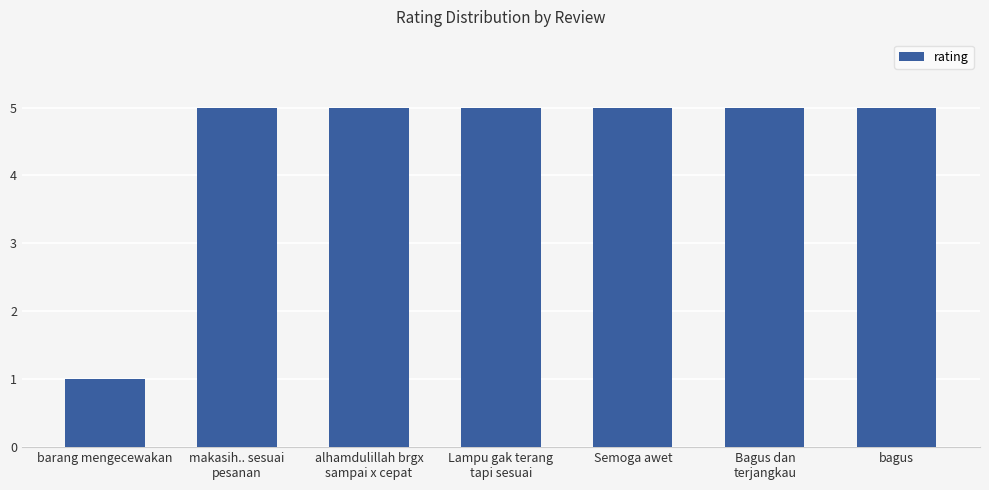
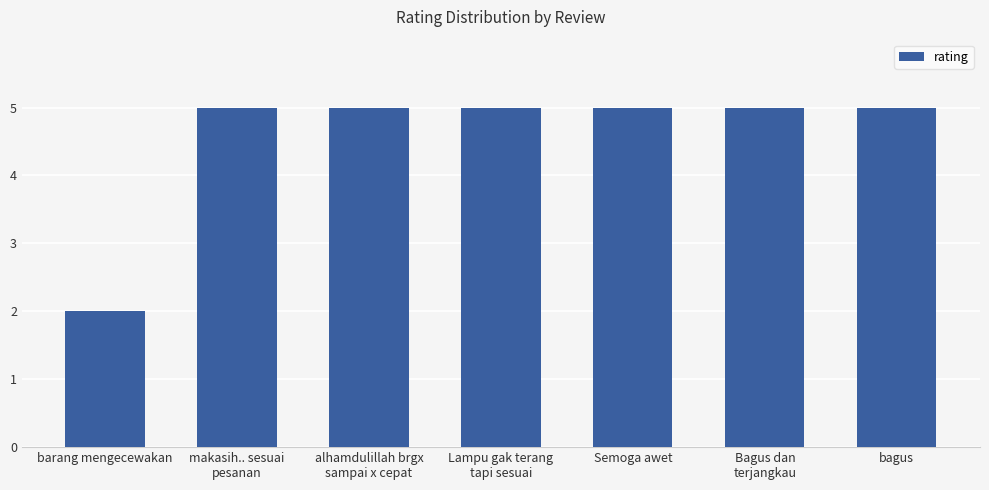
  {
-   "barang mengecewakan": 1,
+   "barang mengecewakan": 2,
    "makasih.. sesuai pesanan": 5,
    "alhamdulillah brgx sampai x cepat": 5,
    "Lampu gak terang tapi sesuai": 5,
    "Semoga awet": 5,
    "Bagus dan terjangkau": 5,
    "bagus": 5
  }
